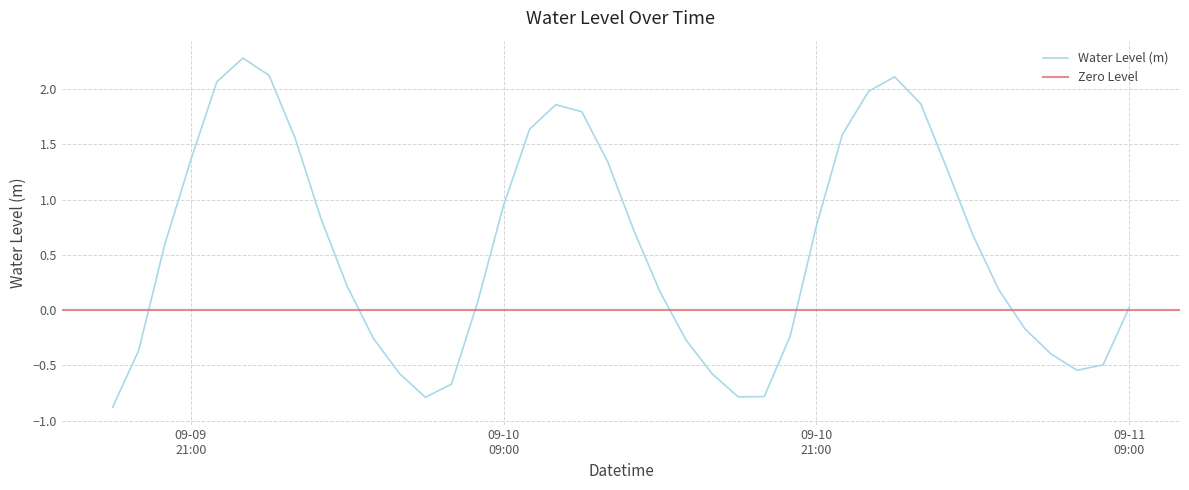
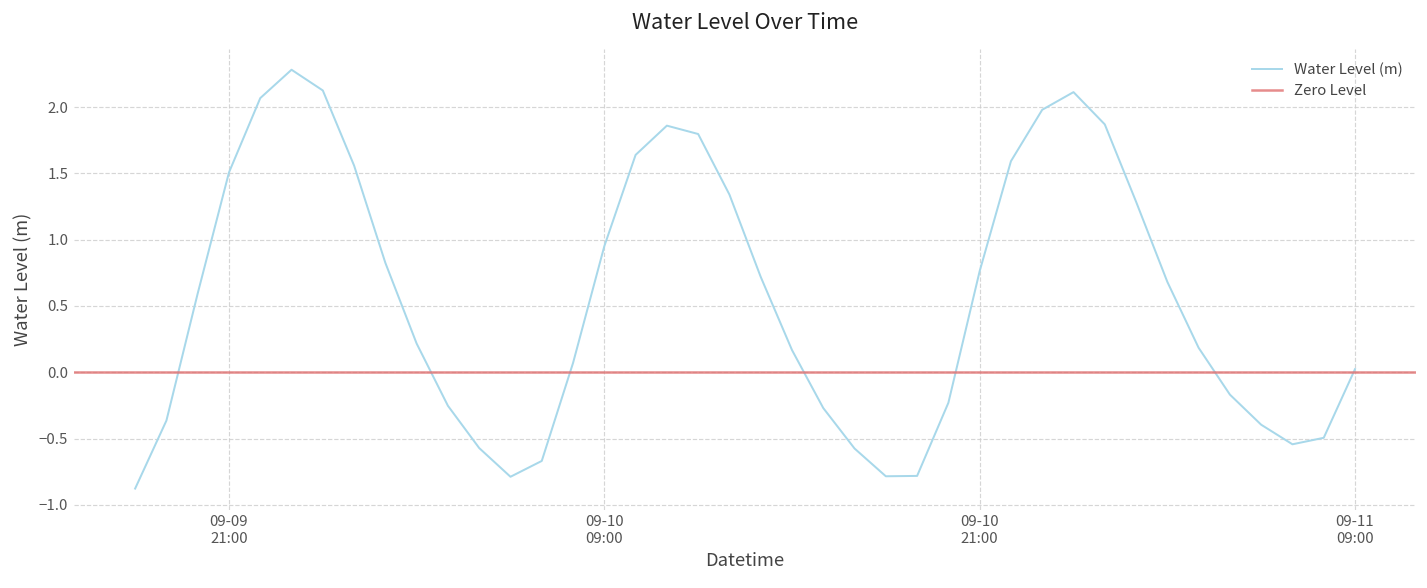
  {
-   "09-09 21:00": 1.36,
+   "09-09 21:00": 1.51,
    "09-10 09:00": 0.95,
    "09-10 21:00": 0.76,
    "09-11 09:00": 0.02
  }
